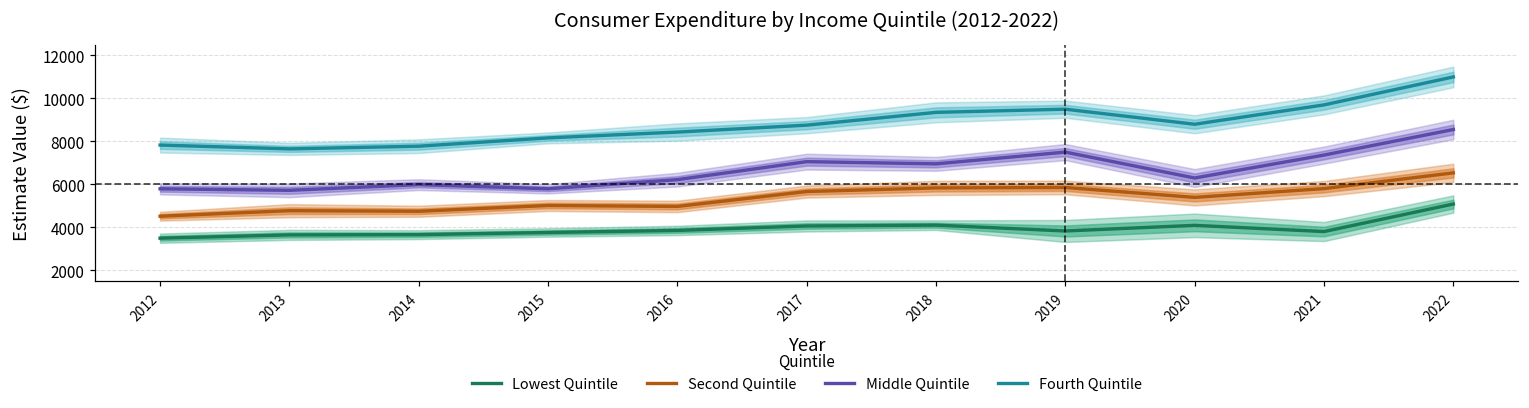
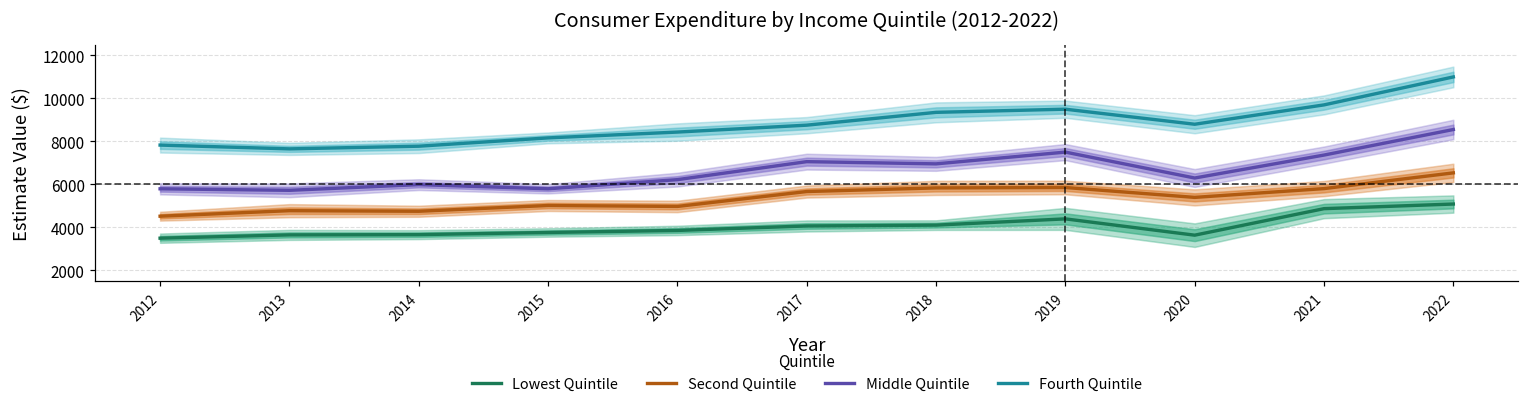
  {
    "Lowest Quintile": {
-     "2019": 3800,
-     "2020": 4100,
-     "2021": 3800,
+     "2019": 4400,
+     "2020": 3600,
+     "2021": 4900,
      "2022": 5100
    }
  }
